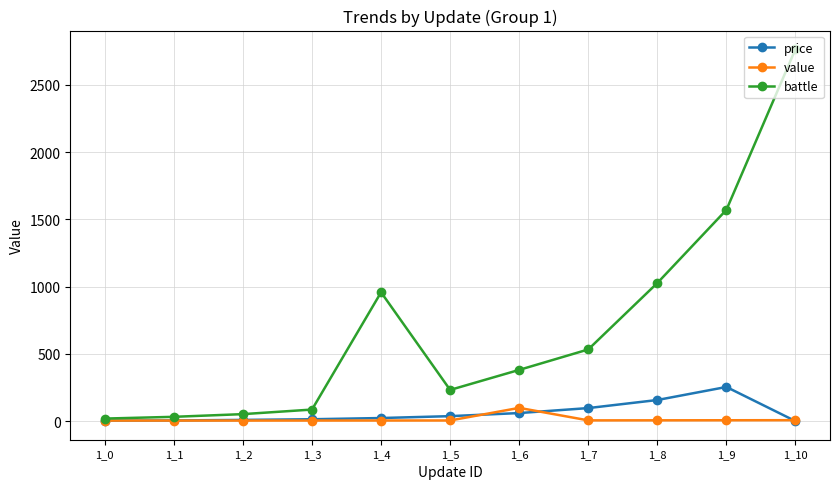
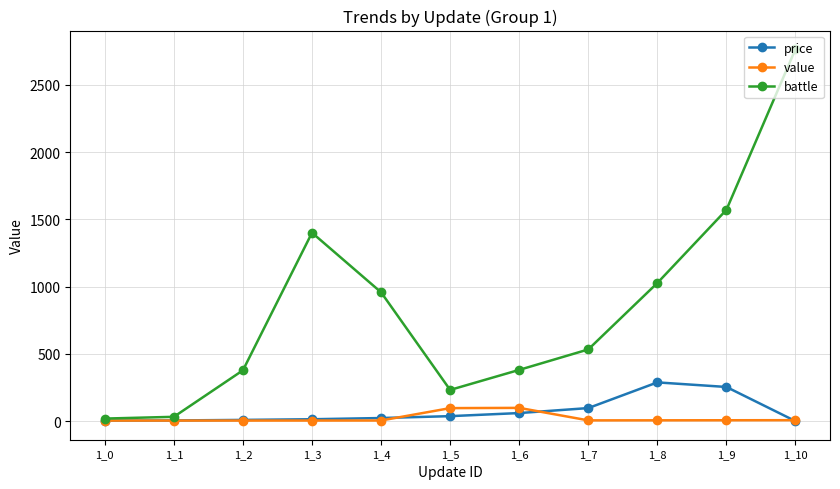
  {
    "price": {
      "1_5": 40,
      "1_6": 60,
      "1_7": 100,
-     "1_8": 160,
+     "1_8": 290,
      "1_9": 250
    },
    "value": {
-     "1_5": 0,
+     "1_5": 100,
      "1_6": 100,
      "1_7": 10,
      "1_8": 10,
      "1_9": 10
    },
    "battle": {
      "1_1": 30,
-     "1_2": 50,
-     "1_3": 90,
+     "1_2": 380,
+     "1_3": 1400,
      "1_4": 960,
      "1_5": 230,
      "1_6": 380,
      "1_7": 530,
      "1_8": 1030,
      "1_9": 1570
    }
  }
